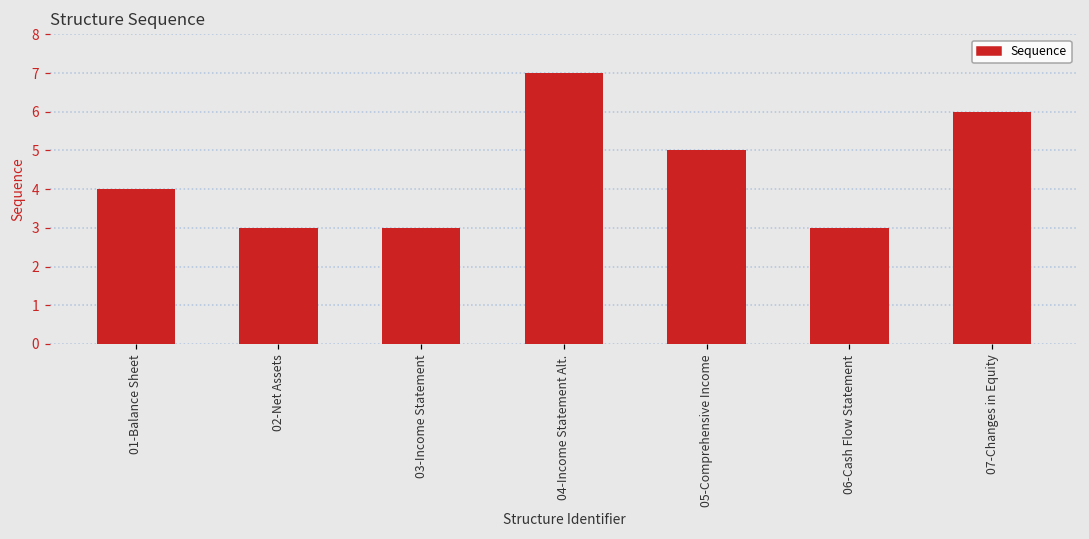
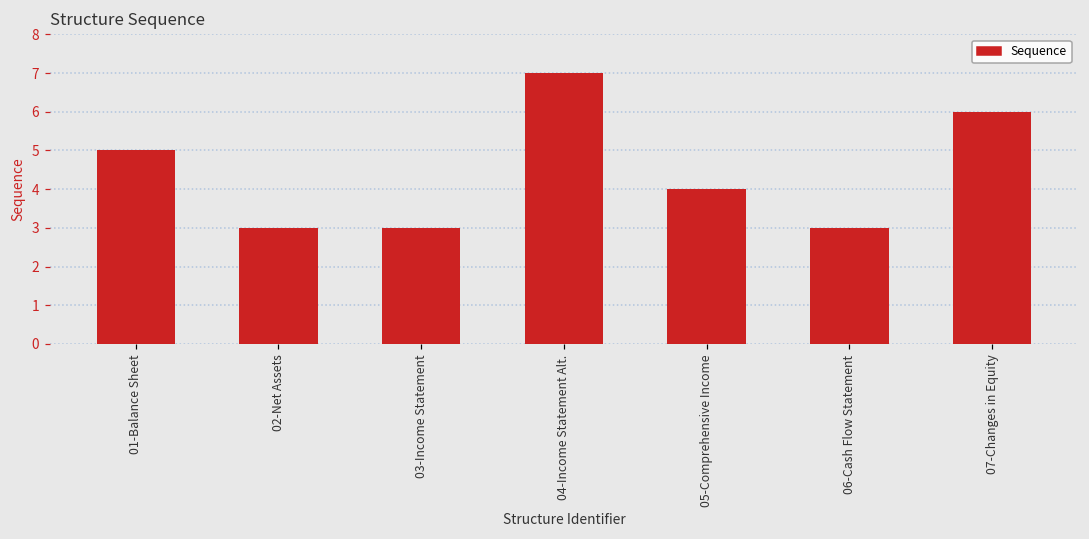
  {
-   "01-Balance Sheet": 4,
+   "01-Balance Sheet": 5,
    "02-Net Assets": 3,
    "03-Income Statement": 3,
    "04-Income Statement Alt.": 7,
-   "05-Comprehensive Income": 5,
+   "05-Comprehensive Income": 4,
    "06-Cash Flow Statement": 3,
    "07-Changes in Equity": 6
  }
